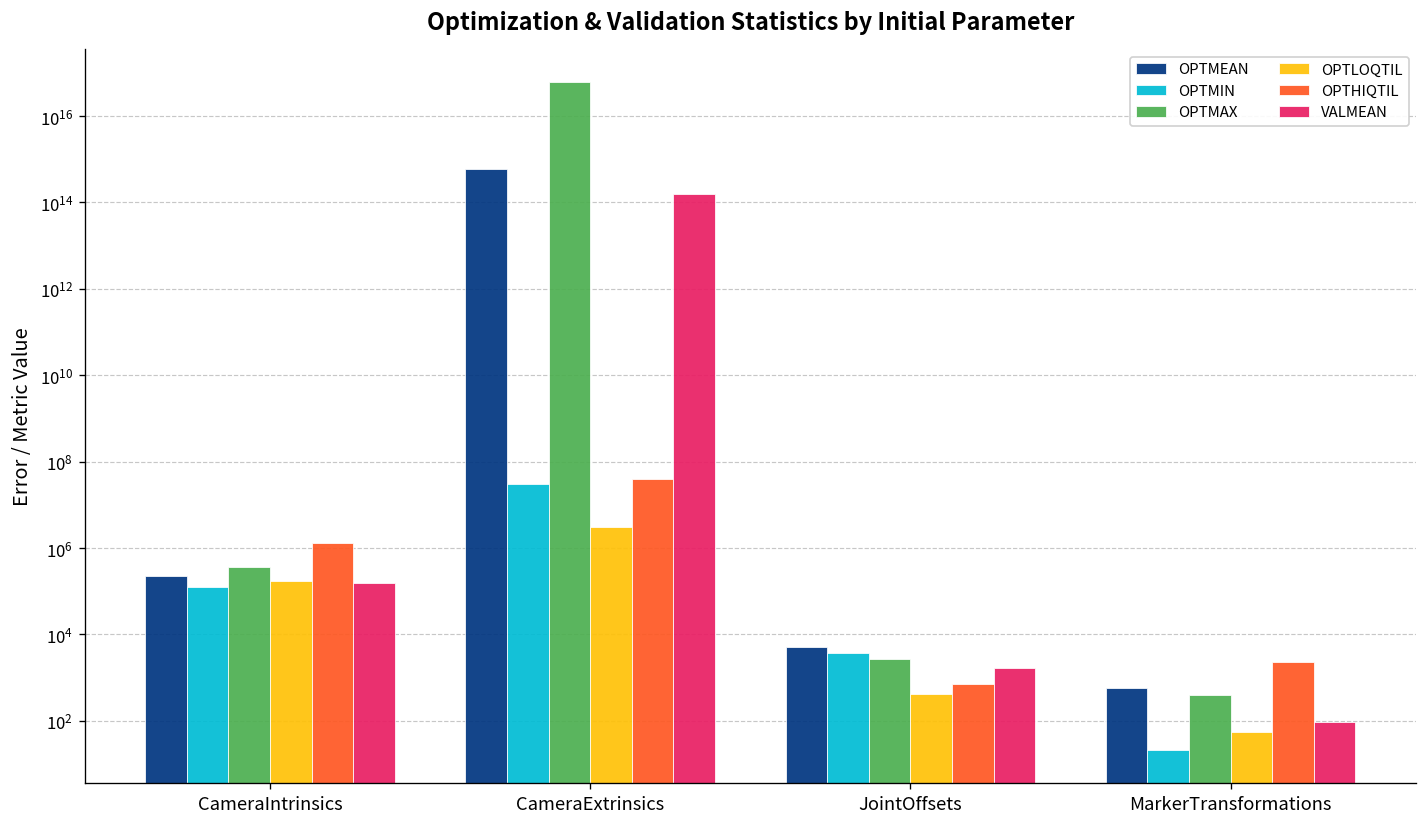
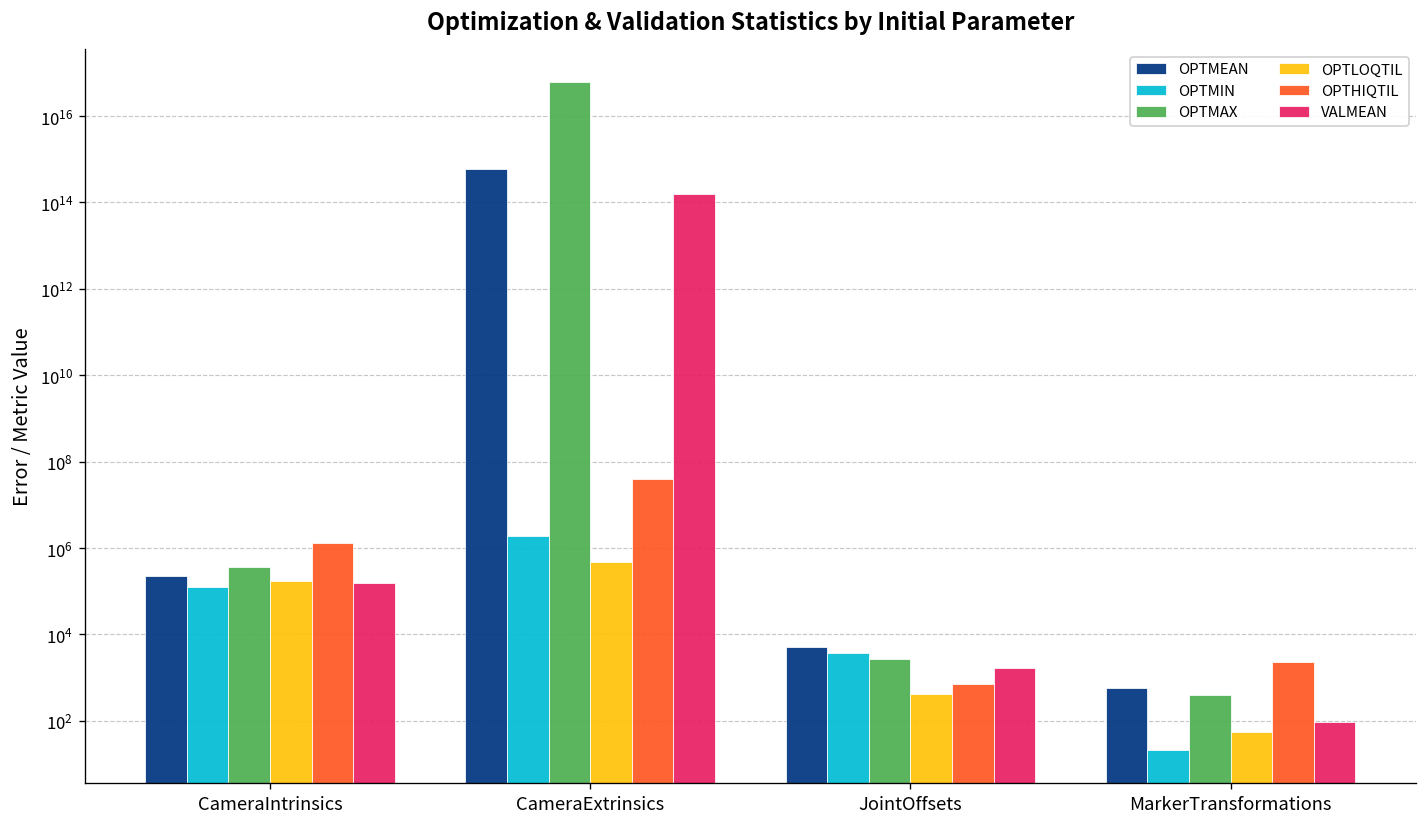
  {
    "OPTMEAN": {
      "CameraIntrinsics": 200000,
      "CameraExtrinsics": 600000000000000,
      "JointOffsets": 5000,
      "MarkerTransformations": 600
    },
    "OPTMIN": {
      "CameraIntrinsics": 120000,
-     "CameraExtrinsics": 30000000,
+     "CameraExtrinsics": 2000000,
      "JointOffsets": 4000,
      "MarkerTransformations": 20
    },
    "OPTMAX": {
      "CameraIntrinsics": 400000,
      "CameraExtrinsics": 60000000000000000,
      "JointOffsets": 3000,
      "MarkerTransformations": 400
    },
    "OPTLOQTIL": {
      "CameraIntrinsics": 200000,
-     "CameraExtrinsics": 3000000,
+     "CameraExtrinsics": 500000,
      "JointOffsets": 400,
      "MarkerTransformations": 60
    },
    "OPTHIQTIL": {
      "CameraIntrinsics": 1300000,
      "CameraExtrinsics": 40000000,
      "JointOffsets": 700,
      "MarkerTransformations": 2000
    },
    "VALMEAN": {
      "CameraIntrinsics": 160000,
      "CameraExtrinsics": 200000000000000,
      "JointOffsets": 2000,
      "MarkerTransformations": 90
    }
  }
